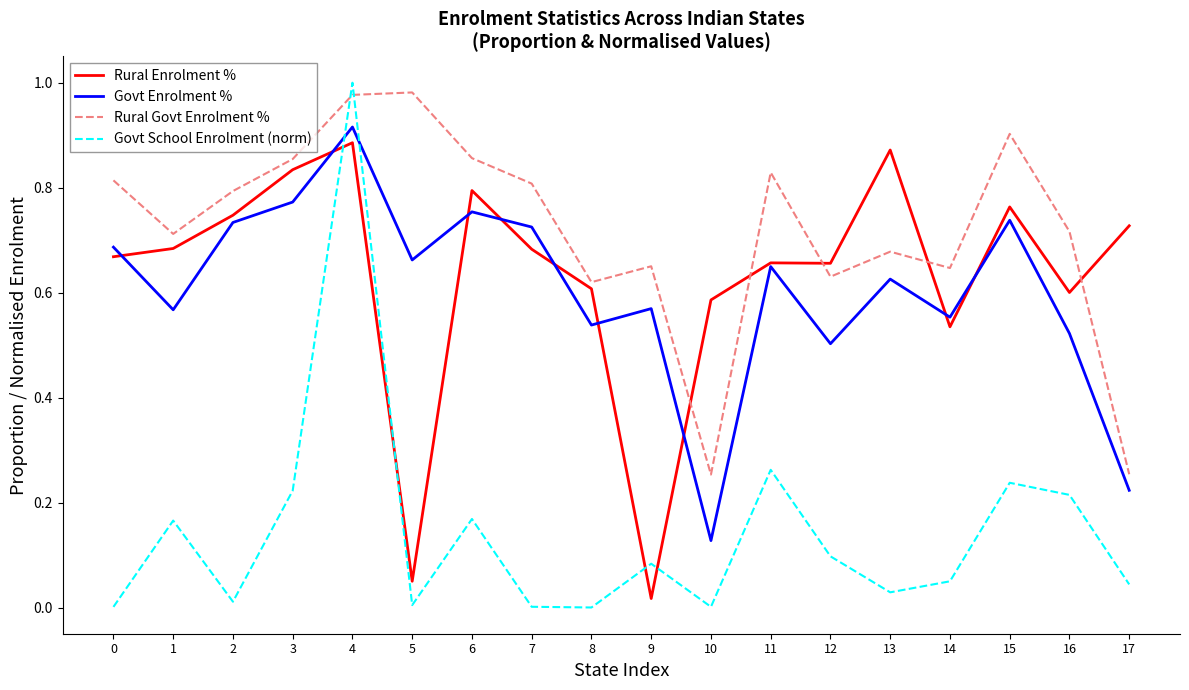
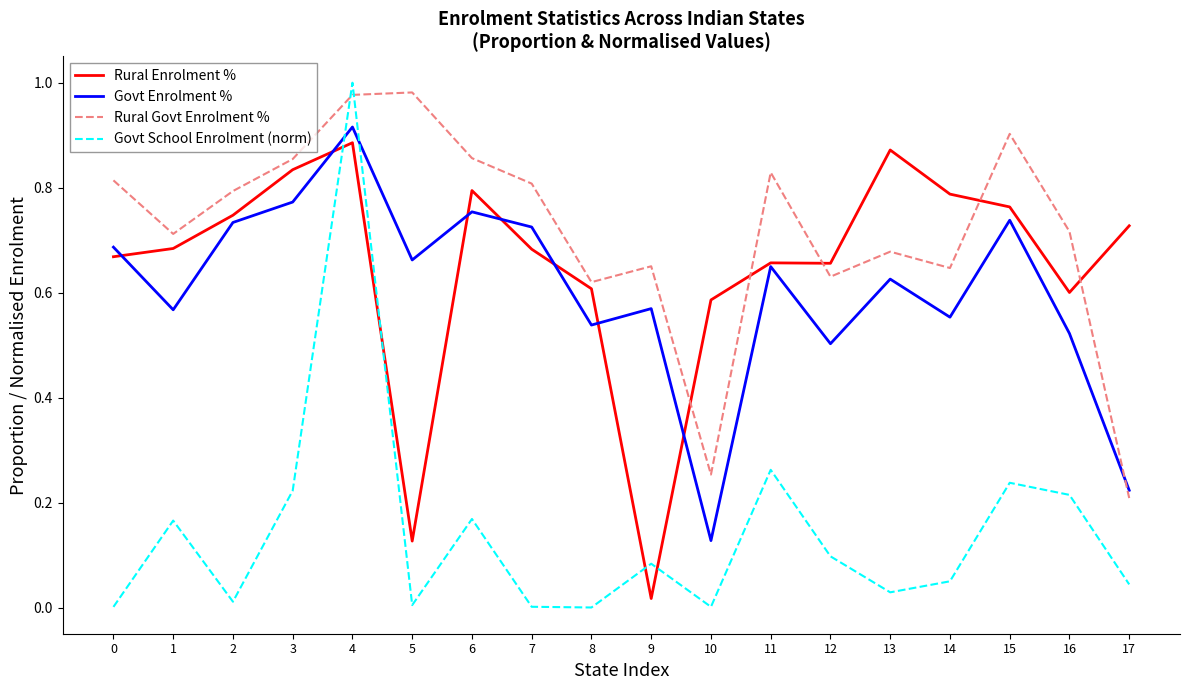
  {
    "Rural Enrolment %": {
      "0": 0.67,
      "1": 0.68,
      "2": 0.75,
      "3": 0.83,
      "4": 0.89,
-     "5": 0.05,
+     "5": 0.13,
      "6": 0.79,
      "7": 0.68,
      "8": 0.61,
      "9": 0.02,
      "10": 0.59,
      "11": 0.66,
      "12": 0.66,
      "13": 0.87,
-     "14": 0.54,
+     "14": 0.79,
      "15": 0.76,
      "16": 0.60,
      "17": 0.73
    },
    "Govt Enrolment %": {
      "0": 0.69,
      "1": 0.57,
      "2": 0.73,
      "3": 0.77,
      "4": 0.92,
      "5": 0.66,
      "6": 0.75,
      "7": 0.73,
      "8": 0.54,
      "9": 0.57,
      "10": 0.13,
      "11": 0.65,
      "12": 0.50,
      "13": 0.63,
      "14": 0.55,
      "15": 0.74,
      "16": 0.52,
      "17": 0.22
    },
    "Rural Govt Enrolment %": {
      "0": 0.81,
      "1": 0.71,
      "2": 0.79,
      "3": 0.85,
      "4": 0.98,
      "5": 0.98,
      "6": 0.86,
      "7": 0.81,
      "8": 0.62,
      "9": 0.65,
      "10": 0.25,
      "11": 0.83,
      "12": 0.63,
      "13": 0.68,
      "14": 0.65,
      "15": 0.90,
      "16": 0.72,
-     "17": 0.25
+     "17": 0.21
    },
    "Govt School Enrolment (norm)": {
      "0": 0.00,
      "1": 0.17,
      "2": 0.01,
      "3": 0.22,
      "4": 1.00,
      "5": 0.01,
      "6": 0.17,
      "7": 0.00,
      "8": 0.00,
      "9": 0.08,
      "10": 0.00,
      "11": 0.26,
      "12": 0.10,
      "13": 0.03,
      "14": 0.05,
      "15": 0.24,
      "16": 0.22,
      "17": 0.04
    }
  }
